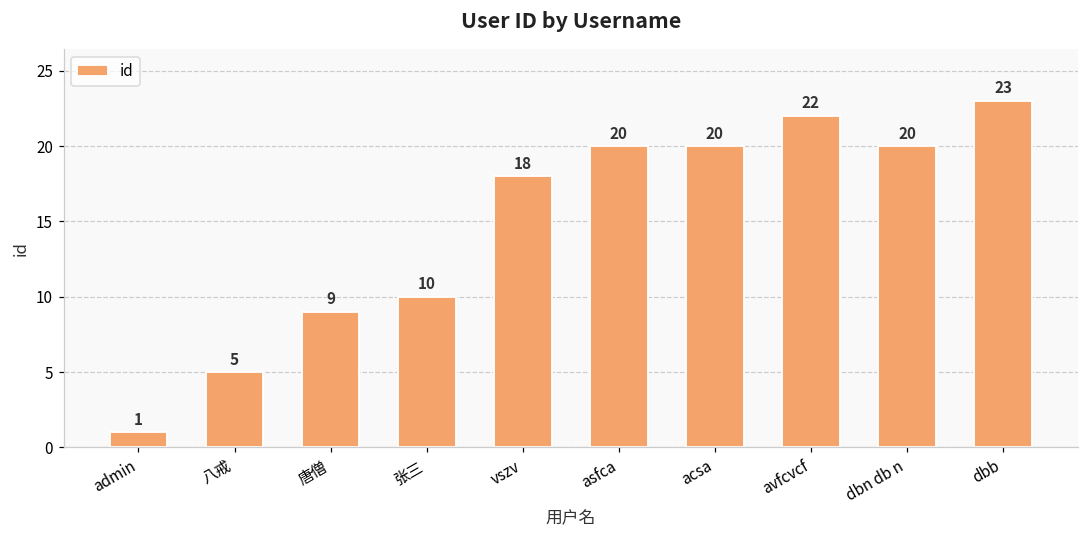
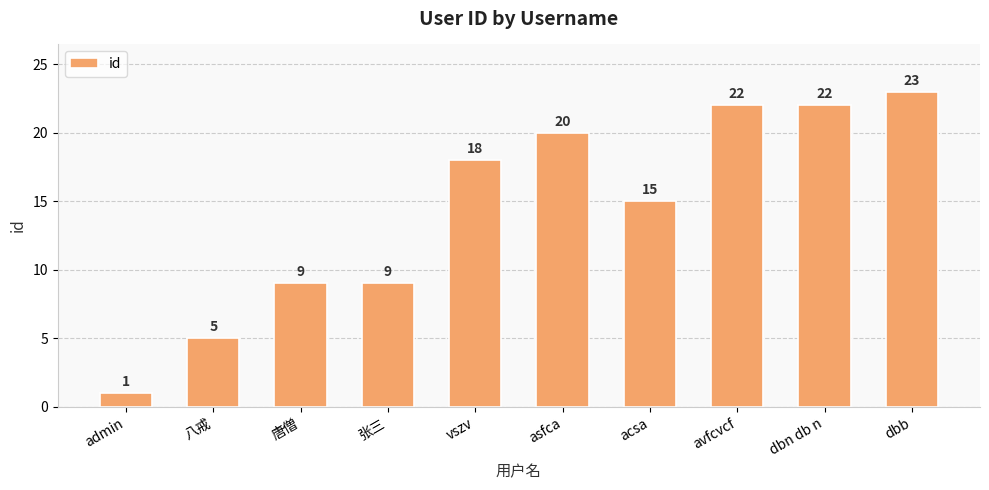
  {
    "admin": 1,
    "八戒": 5,
    "唐僧": 9,
-   "张三": 10,
+   "张三": 9,
    "vszv": 18,
    "asfca": 20,
-   "acsa": 20,
+   "acsa": 15,
    "avfcvcf": 22,
-   "dbn db n": 20,
+   "dbn db n": 22,
    "dbb": 23
  }
